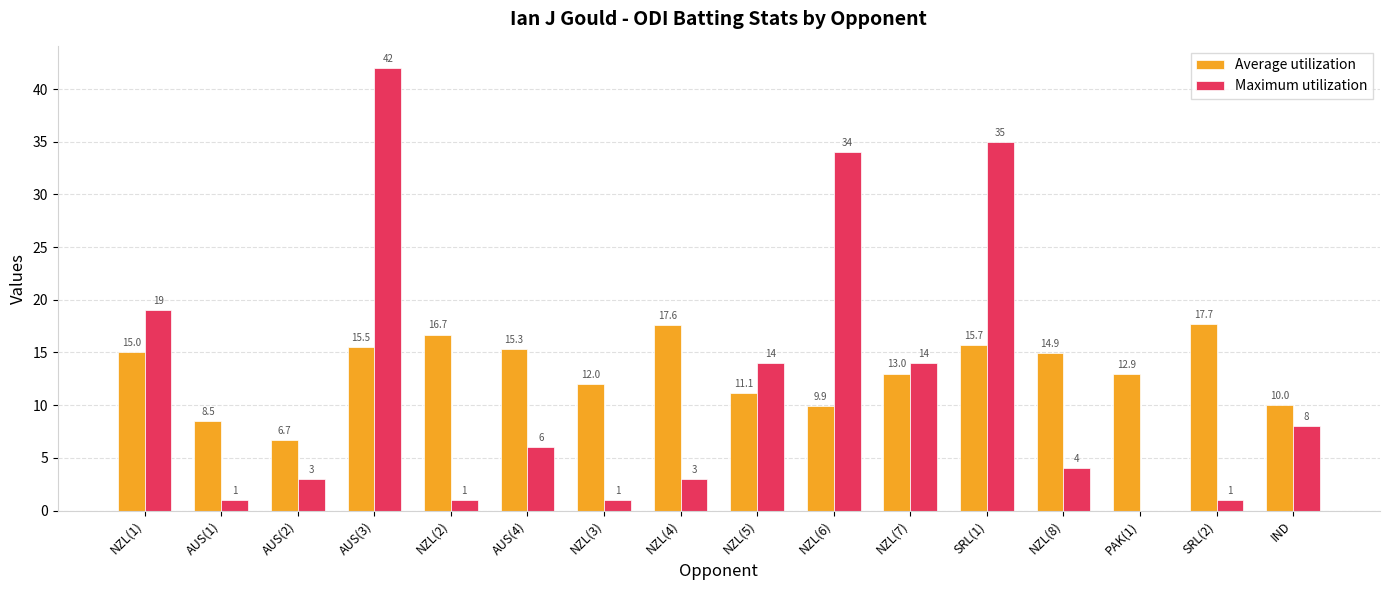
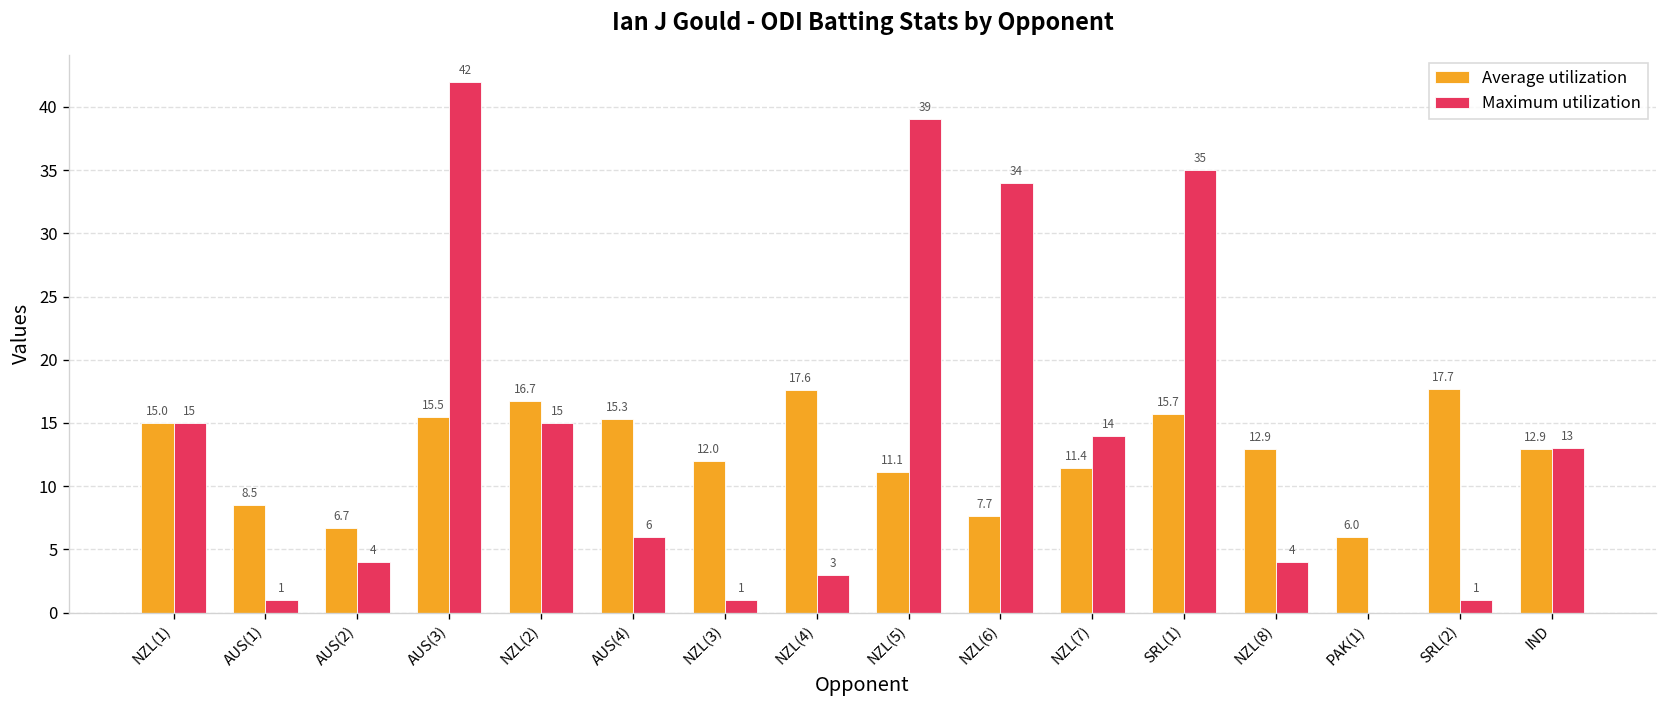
  {
    "Average utilization": {
      "NZL(1)": 15.0,
      "AUS(1)": 8.5,
      "AUS(2)": 6.7,
      "AUS(3)": 15.5,
      "NZL(2)": 16.7,
      "AUS(4)": 15.3,
      "NZL(3)": 12.0,
      "NZL(4)": 17.6,
      "NZL(5)": 11.1,
-     "NZL(6)": 9.9,
-     "NZL(7)": 13.0,
+     "NZL(6)": 7.7,
+     "NZL(7)": 11.4,
      "SRL(1)": 15.7,
-     "NZL(8)": 14.9,
-     "PAK(1)": 12.9,
+     "NZL(8)": 12.9,
+     "PAK(1)": 6.0,
      "SRL(2)": 17.7,
-     "IND": 10.0
+     "IND": 12.9
    },
    "Maximum utilization": {
-     "NZL(1)": 19,
+     "NZL(1)": 15,
      "AUS(1)": 1,
-     "AUS(2)": 3,
+     "AUS(2)": 4,
      "AUS(3)": 42,
-     "NZL(2)": 1,
+     "NZL(2)": 15,
      "AUS(4)": 6,
      "NZL(3)": 1,
      "NZL(4)": 3,
-     "NZL(5)": 14,
+     "NZL(5)": 39,
      "NZL(6)": 34,
      "NZL(7)": 14,
      "SRL(1)": 35,
      "NZL(8)": 4,
      "SRL(2)": 1,
-     "IND": 8
+     "IND": 13
    }
  }
